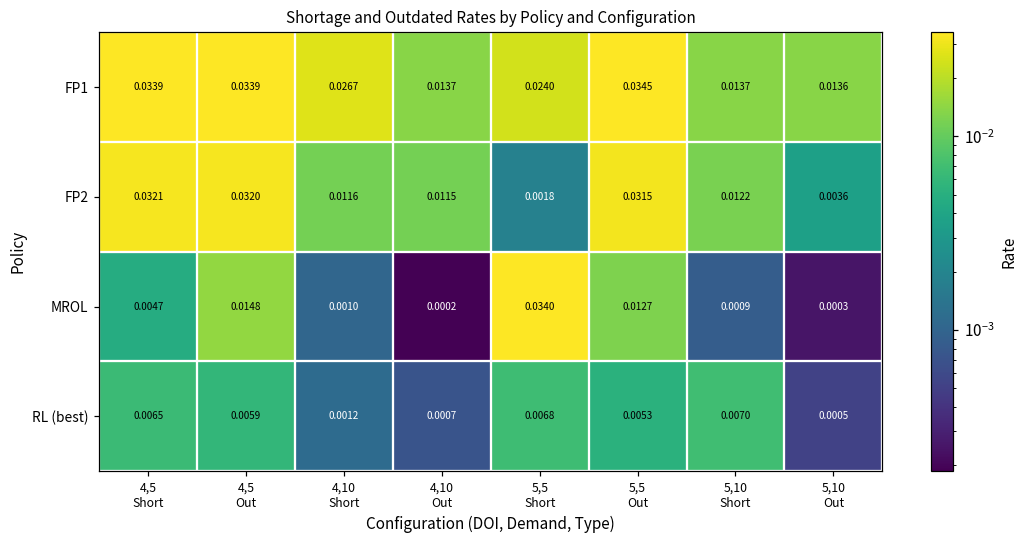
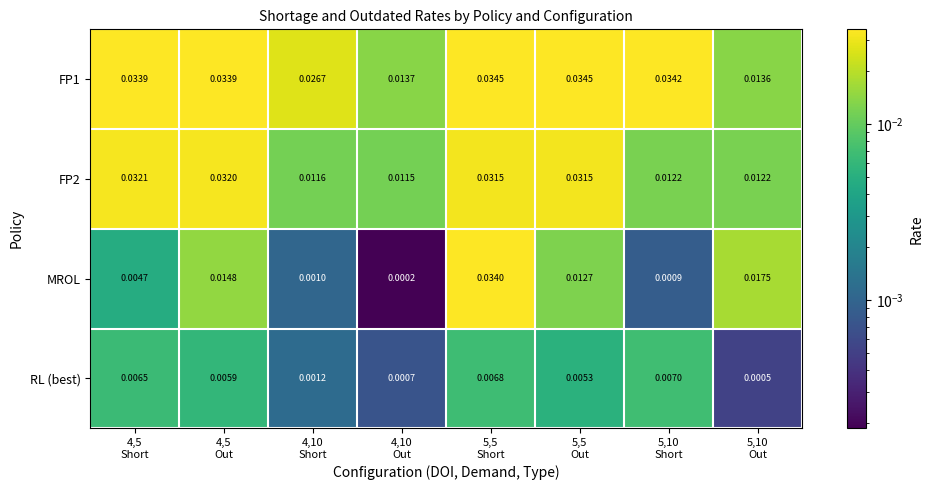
  {
    "FP1": {
      "4,5 Short": 0.0339,
      "4,5 Out": 0.0339,
      "4,10 Short": 0.0267,
      "4,10 Out": 0.0137,
-     "5,5 Short": 0.0240,
+     "5,5 Short": 0.0345,
      "5,5 Out": 0.0345,
-     "5,10 Short": 0.0137,
+     "5,10 Short": 0.0342,
      "5,10 Out": 0.0136
    },
    "FP2": {
      "4,5 Short": 0.0321,
      "4,5 Out": 0.0320,
      "4,10 Short": 0.0116,
      "4,10 Out": 0.0115,
-     "5,5 Short": 0.0018,
+     "5,5 Short": 0.0315,
      "5,5 Out": 0.0315,
      "5,10 Short": 0.0122,
-     "5,10 Out": 0.0036
+     "5,10 Out": 0.0122
    },
    "MROL": {
      "4,5 Short": 0.0047,
      "4,5 Out": 0.0148,
      "4,10 Short": 0.0010,
      "4,10 Out": 0.0002,
      "5,5 Short": 0.0340,
      "5,5 Out": 0.0127,
      "5,10 Short": 0.0009,
-     "5,10 Out": 0.0003
+     "5,10 Out": 0.0175
    },
    "RL (best)": {
      "4,5 Short": 0.0065,
      "4,5 Out": 0.0059,
      "4,10 Short": 0.0012,
      "4,10 Out": 0.0007,
      "5,5 Short": 0.0068,
      "5,5 Out": 0.0053,
      "5,10 Short": 0.0070,
      "5,10 Out": 0.0005
    }
  }
